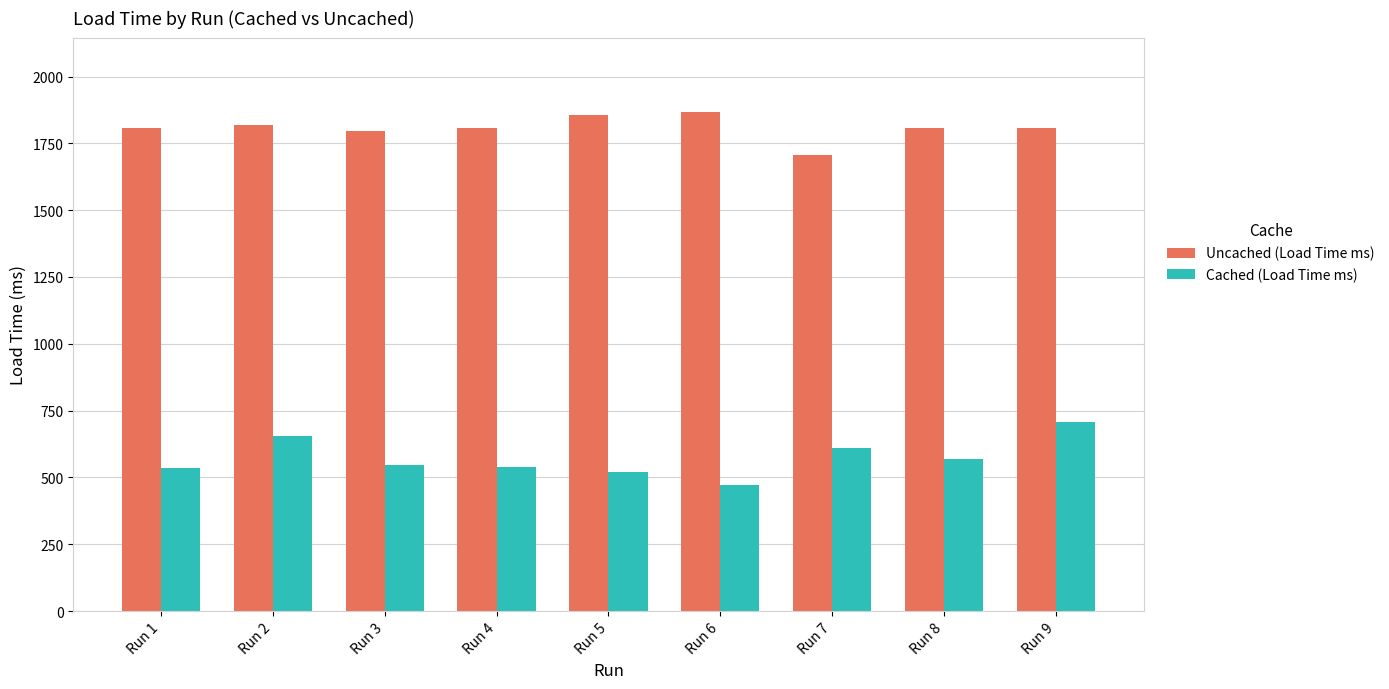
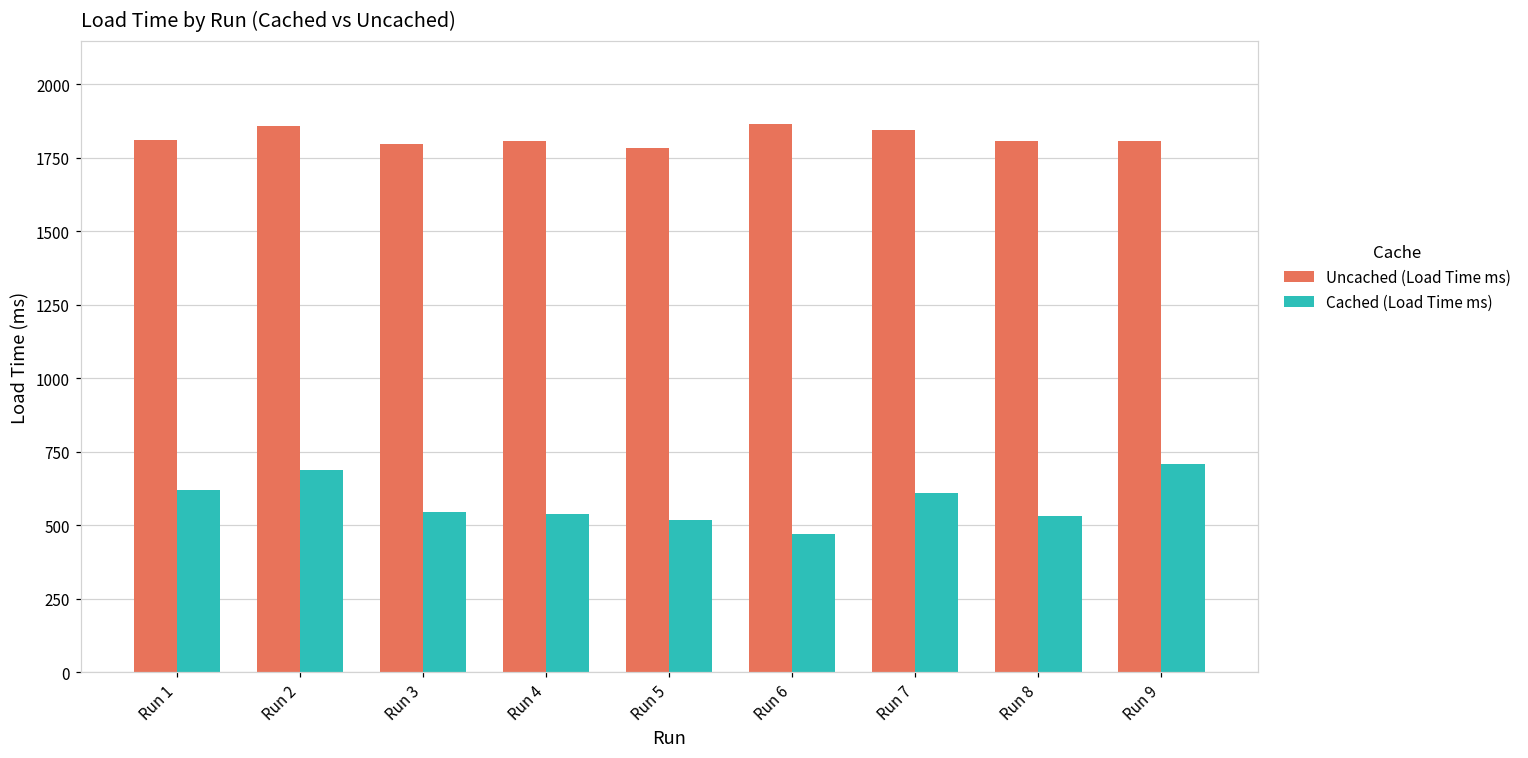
  {
    "Uncached (Load Time ms)": {
      "Run 1": 1810,
-     "Run 2": 1820,
+     "Run 2": 1860,
      "Run 3": 1800,
      "Run 4": 1810,
-     "Run 5": 1860,
+     "Run 5": 1780,
      "Run 6": 1870,
-     "Run 7": 1710,
+     "Run 7": 1840,
      "Run 8": 1810,
      "Run 9": 1810
    },
    "Cached (Load Time ms)": {
-     "Run 1": 540,
-     "Run 2": 660,
+     "Run 1": 620,
+     "Run 2": 690,
      "Run 3": 550,
      "Run 4": 540,
      "Run 5": 520,
      "Run 6": 470,
      "Run 7": 610,
-     "Run 8": 570,
+     "Run 8": 530,
      "Run 9": 710
    }
  }
